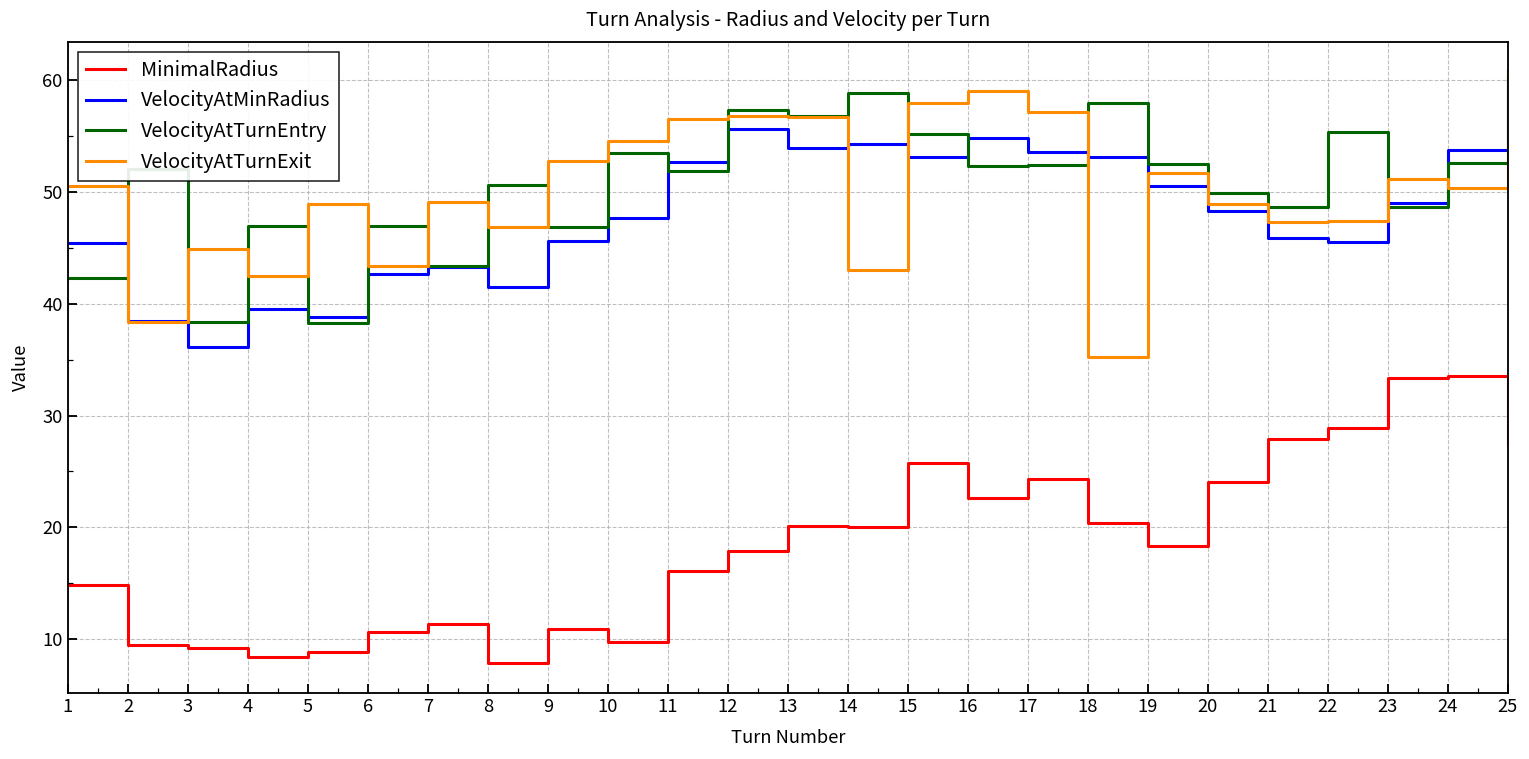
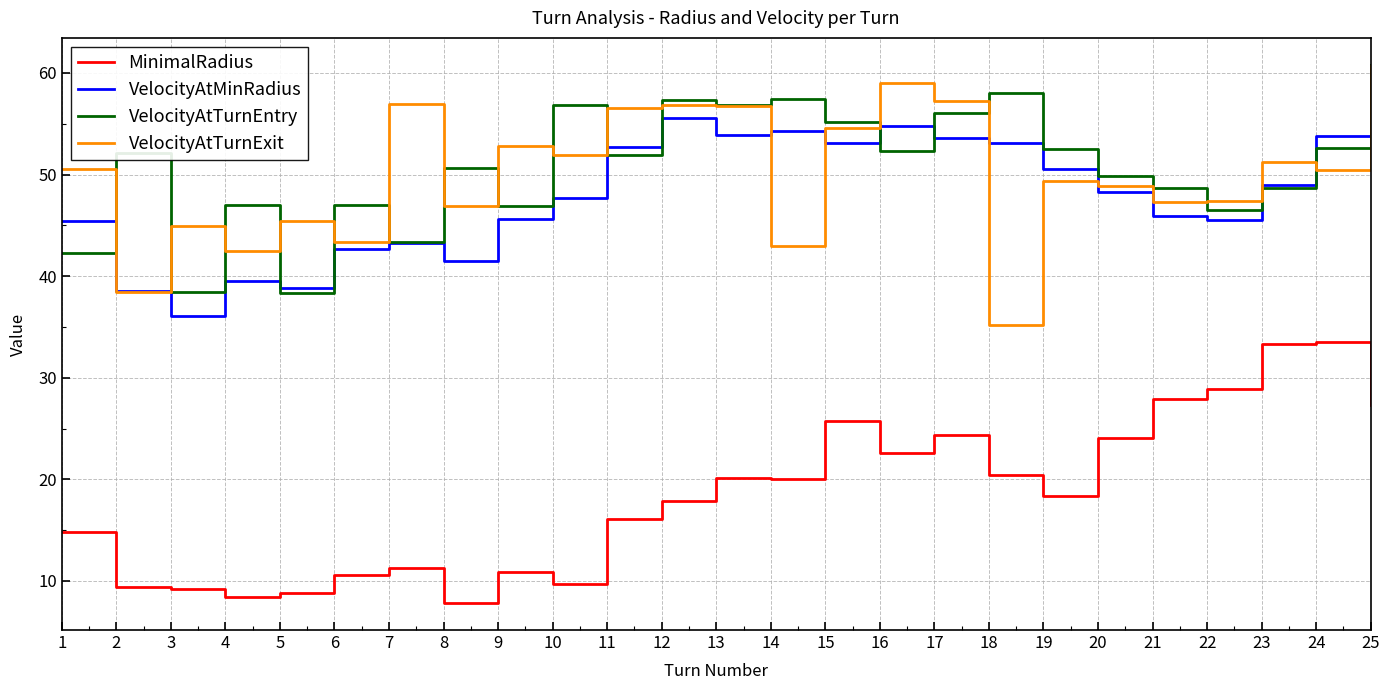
  {
    "MinimalRadius": {
      "1": 14.8,
      "2": 9.5,
      "3": 9.2,
      "4": 8.4,
      "5": 8.8,
      "6": 10.6,
      "7": 11.3,
      "8": 7.8,
      "9": 10.9,
      "10": 9.7,
      "11": 16.1,
      "12": 17.9,
      "13": 20.2,
      "14": 20.0,
      "15": 25.8,
      "16": 22.6,
      "17": 24.4,
      "18": 20.4,
      "19": 18.4,
      "20": 24.1,
      "21": 27.9,
      "22": 28.9,
      "23": 33.3,
      "24": 33.5,
      "25": 27.3
    },
    "VelocityAtMinRadius": {
      "1": 45.4,
      "3": 36.1,
      "4": 39.5,
      "5": 38.8,
      "6": 42.7,
      "8": 41.5,
      "9": 45.6,
      "10": 47.7,
      "11": 52.7,
      "12": 55.6,
      "13": 53.9,
      "14": 54.3,
      "15": 53.1,
      "16": 54.8,
      "17": 53.6,
      "18": 53.1,
      "19": 50.5,
      "20": 48.3,
      "21": 45.9,
      "22": 45.5,
      "23": 49.0,
      "24": 53.8,
      "25": 60.3
    },
    "VelocityAtTurnEntry": {
      "1": 42.3,
      "3": 38.4,
      "4": 47.0,
      "5": 38.3,
      "6": 47.0,
      "8": 50.6,
      "9": 46.9,
-     "10": 53.5,
+     "10": 56.8,
      "11": 51.9,
      "12": 57.3,
-     "14": 58.9,
+     "14": 57.4,
      "15": 55.2,
      "16": 52.3,
-     "17": 52.4,
+     "17": 56.1,
      "18": 58.0,
      "19": 52.5,
      "20": 49.9,
      "21": 48.7,
-     "22": 55.4,
+     "22": 46.5,
      "23": 48.7,
      "24": 52.6
    },
    "VelocityAtTurnExit": {
      "1": 50.5,
      "3": 44.9,
      "4": 42.5,
-     "5": 48.9,
+     "5": 45.4,
      "6": 43.4,
-     "7": 49.1,
+     "7": 56.9,
      "8": 46.9,
      "9": 52.8,
-     "10": 54.6,
+     "10": 51.9,
      "11": 56.5,
      "12": 56.8,
      "14": 43.0,
-     "15": 58.0,
+     "15": 54.6,
      "16": 59.0,
      "17": 57.2,
      "18": 35.2,
-     "19": 51.7,
+     "19": 49.4,
      "20": 48.9,
      "21": 47.3,
      "22": 47.4,
      "23": 51.2,
      "24": 50.4
    }
  }
